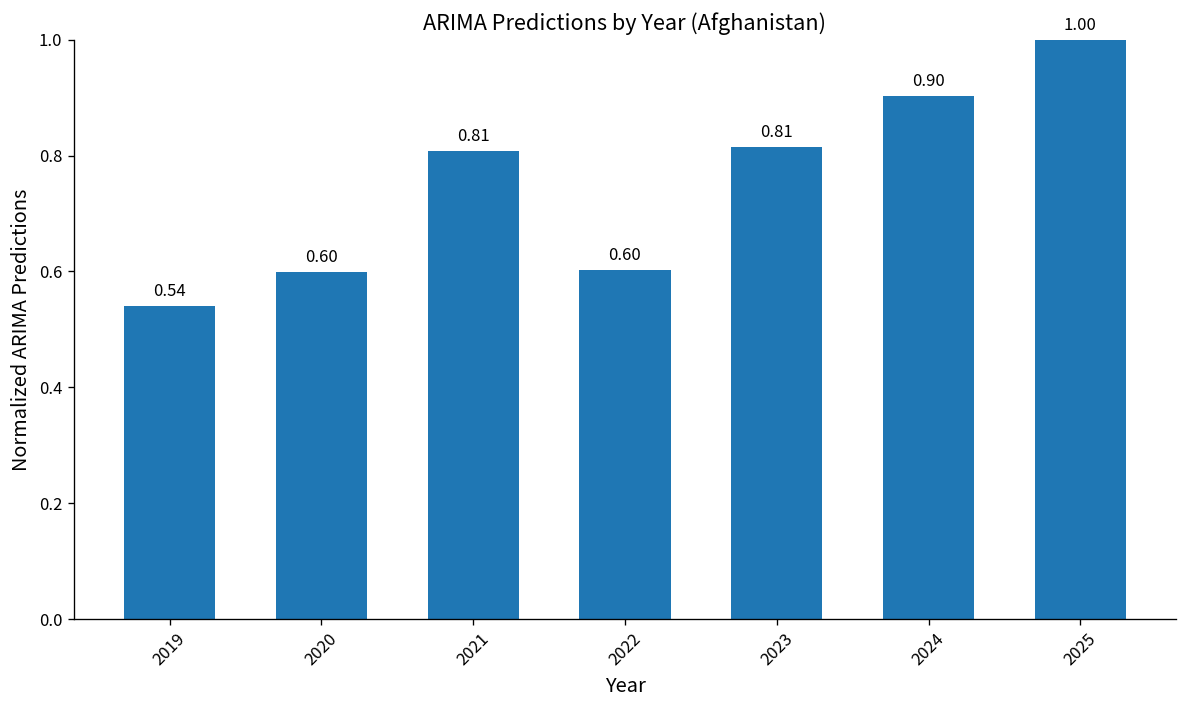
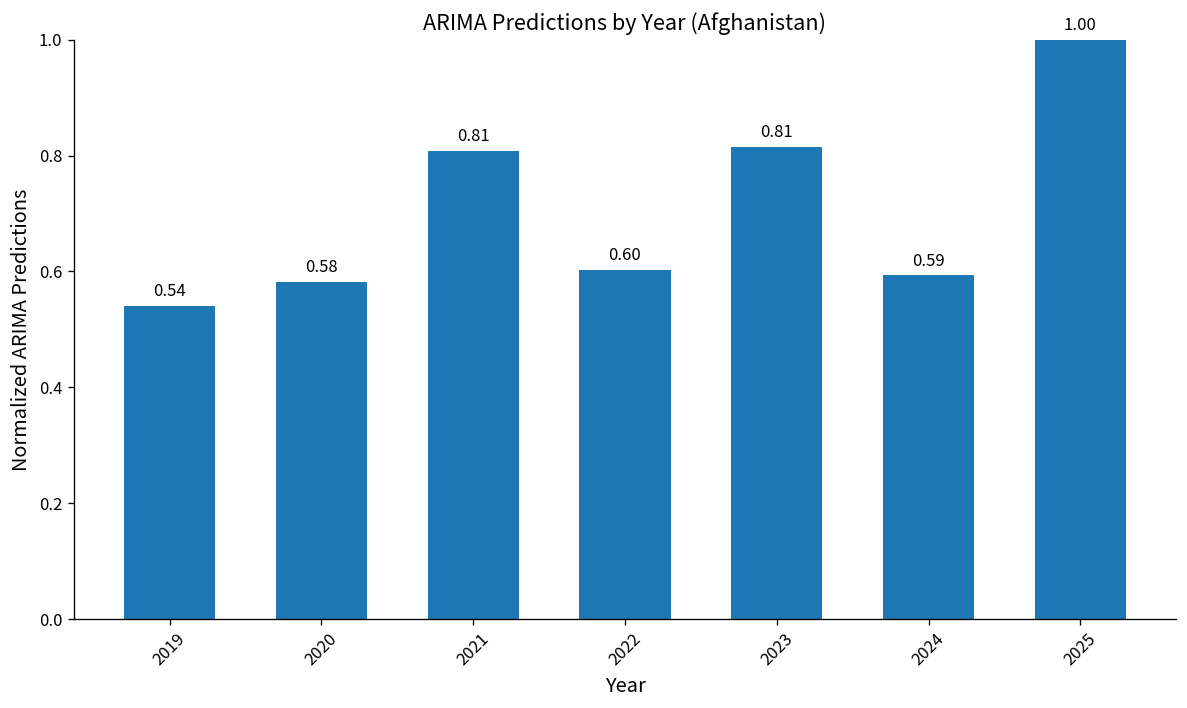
  {
    "2019": 0.54,
-   "2020": 0.60,
+   "2020": 0.58,
    "2021": 0.81,
    "2022": 0.60,
    "2023": 0.81,
-   "2024": 0.90,
+   "2024": 0.59,
    "2025": 1.00
  }
